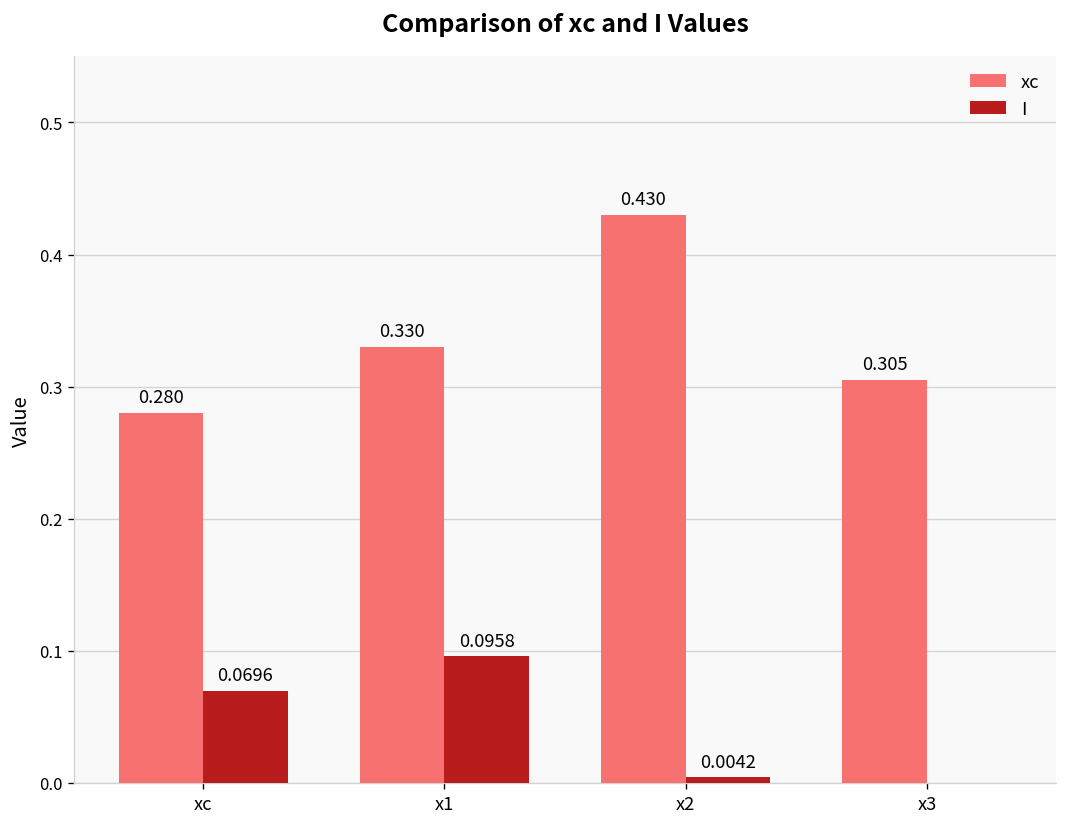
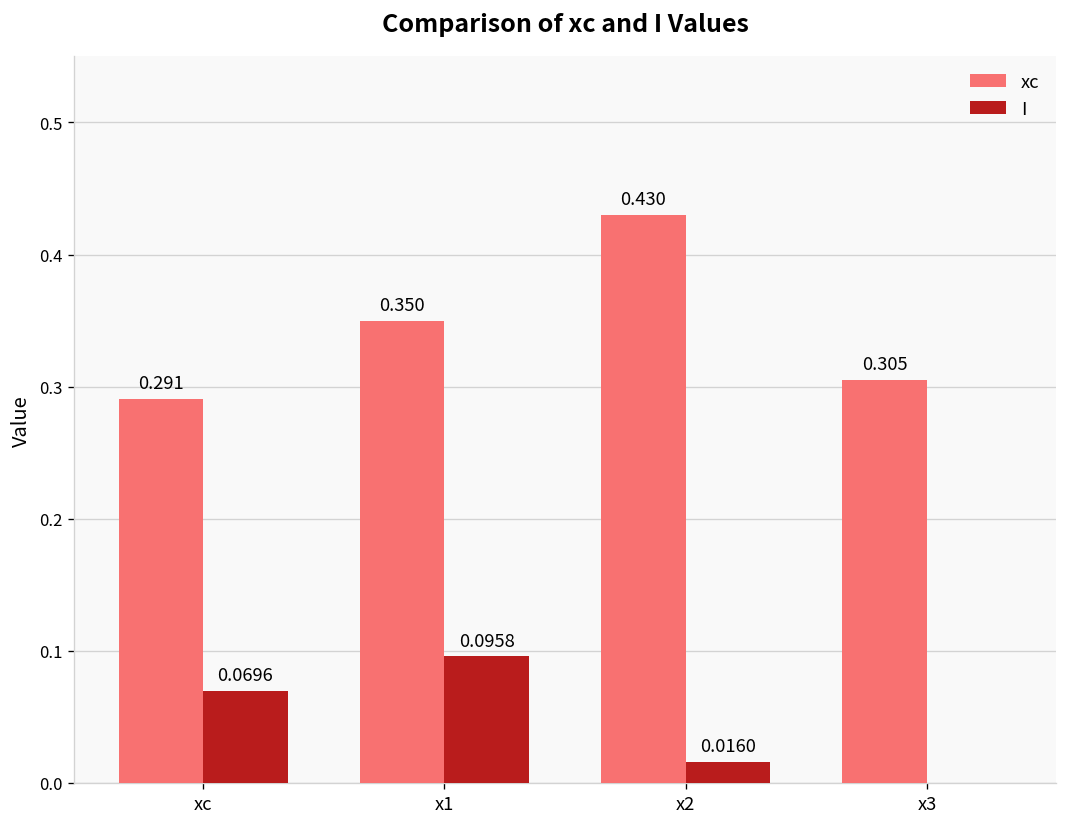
  {
    "xc": {
-     "xc": 0.280,
-     "x1": 0.330,
+     "xc": 0.291,
+     "x1": 0.350,
      "x2": 0.430,
      "x3": 0.305
    },
    "I": {
      "xc": 0.0696,
      "x1": 0.0958,
-     "x2": 0.0042
+     "x2": 0.0160
    }
  }
